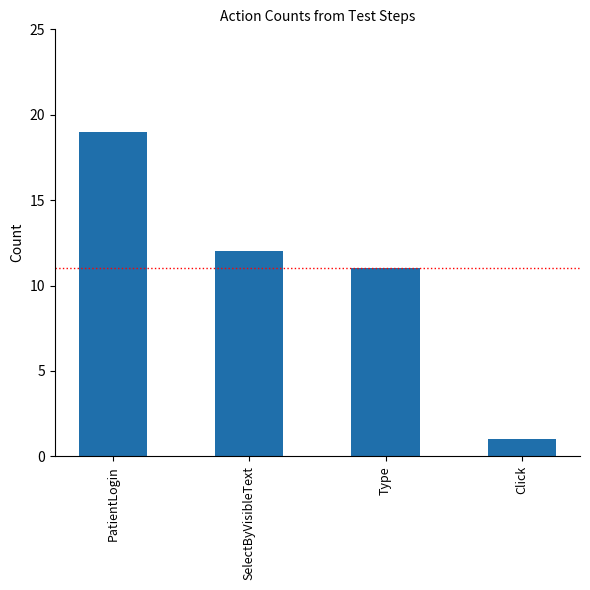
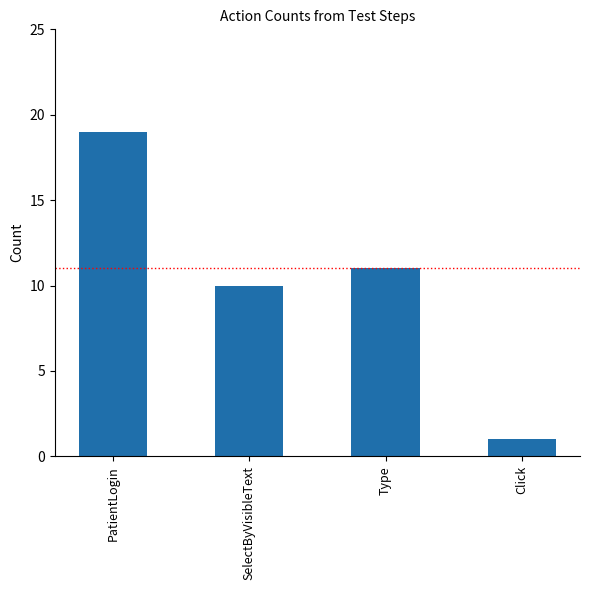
  {
    "PatientLogin": 19,
-   "SelectByVisibleText": 12,
+   "SelectByVisibleText": 10,
    "Type": 11,
    "Click": 1
  }
